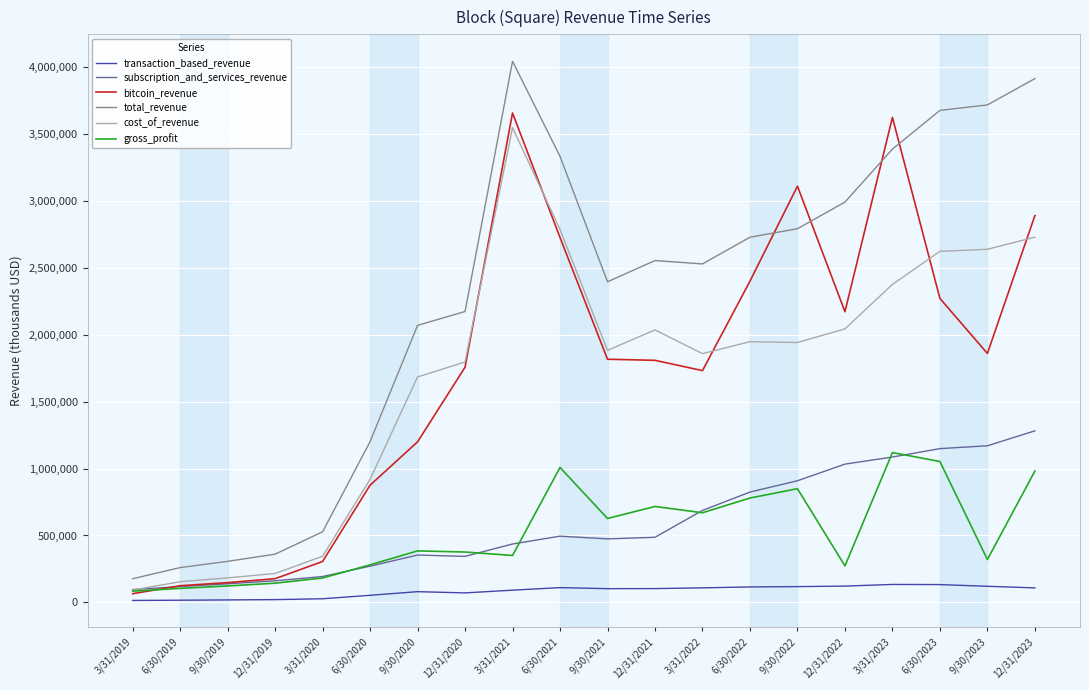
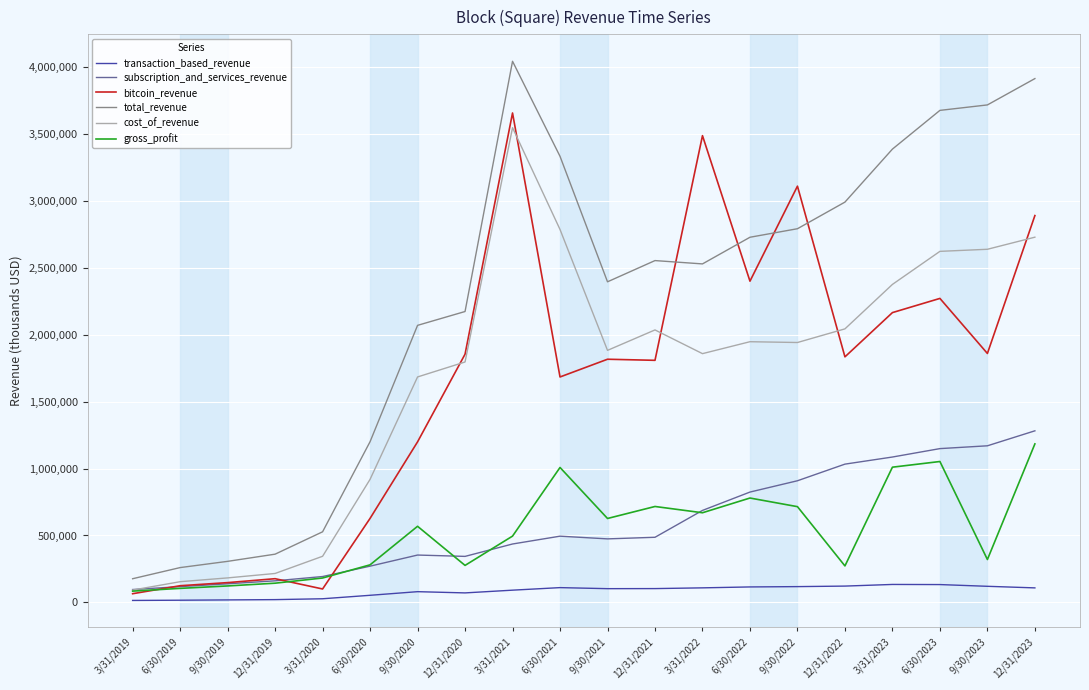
  {
    "bitcoin_revenue": {
      "3/31/2019": "70,000",
-     "3/31/2020": "310,000",
-     "6/30/2020": "880,000",
+     "3/31/2020": "100,000",
+     "6/30/2020": "630,000",
      "9/30/2020": "1,200,000",
-     "12/31/2020": "1,760,000",
+     "12/31/2020": "1,850,000",
      "3/31/2021": "3,650,000",
-     "6/30/2021": "2,720,000",
+     "6/30/2021": "1,680,000",
      "9/30/2021": "1,820,000",
      "12/31/2021": "1,810,000",
-     "3/31/2022": "1,730,000",
+     "3/31/2022": "3,480,000",
      "6/30/2022": "2,400,000",
      "9/30/2022": "3,110,000",
-     "12/31/2022": "2,170,000",
-     "3/31/2023": "3,620,000",
+     "12/31/2022": "1,830,000",
+     "3/31/2023": "2,160,000",
      "6/30/2023": "2,270,000",
      "9/30/2023": "1,860,000",
      "12/31/2023": "2,890,000"
    },
    "gross_profit": {
-     "9/30/2020": "390,000",
-     "12/31/2020": "380,000",
-     "3/31/2021": "350,000",
+     "9/30/2020": "570,000",
+     "12/31/2020": "280,000",
+     "3/31/2021": "500,000",
      "6/30/2021": "1,010,000",
      "9/30/2021": "630,000",
      "12/31/2021": "720,000",
      "6/30/2022": "780,000",
-     "9/30/2022": "850,000",
+     "9/30/2022": "720,000",
      "12/31/2022": "270,000",
-     "3/31/2023": "1,120,000",
+     "3/31/2023": "1,010,000",
      "6/30/2023": "1,050,000",
      "9/30/2023": "320,000",
-     "12/31/2023": "980,000"
+     "12/31/2023": "1,180,000"
    }
  }
